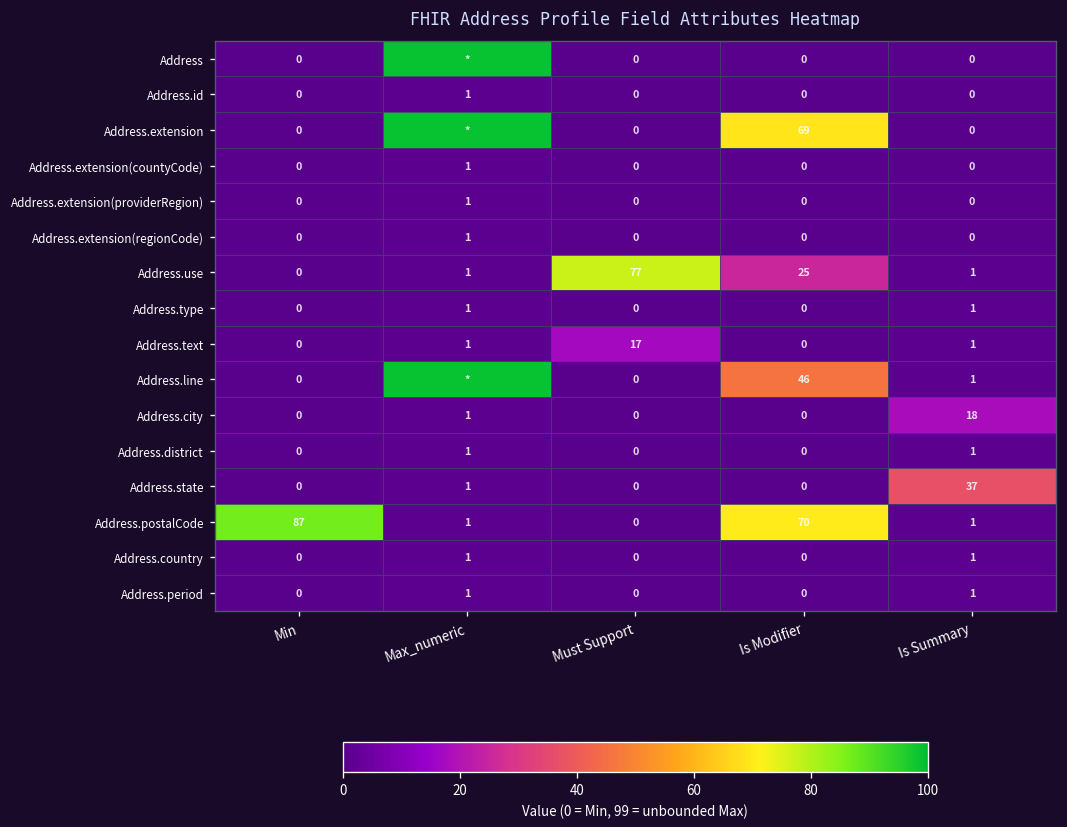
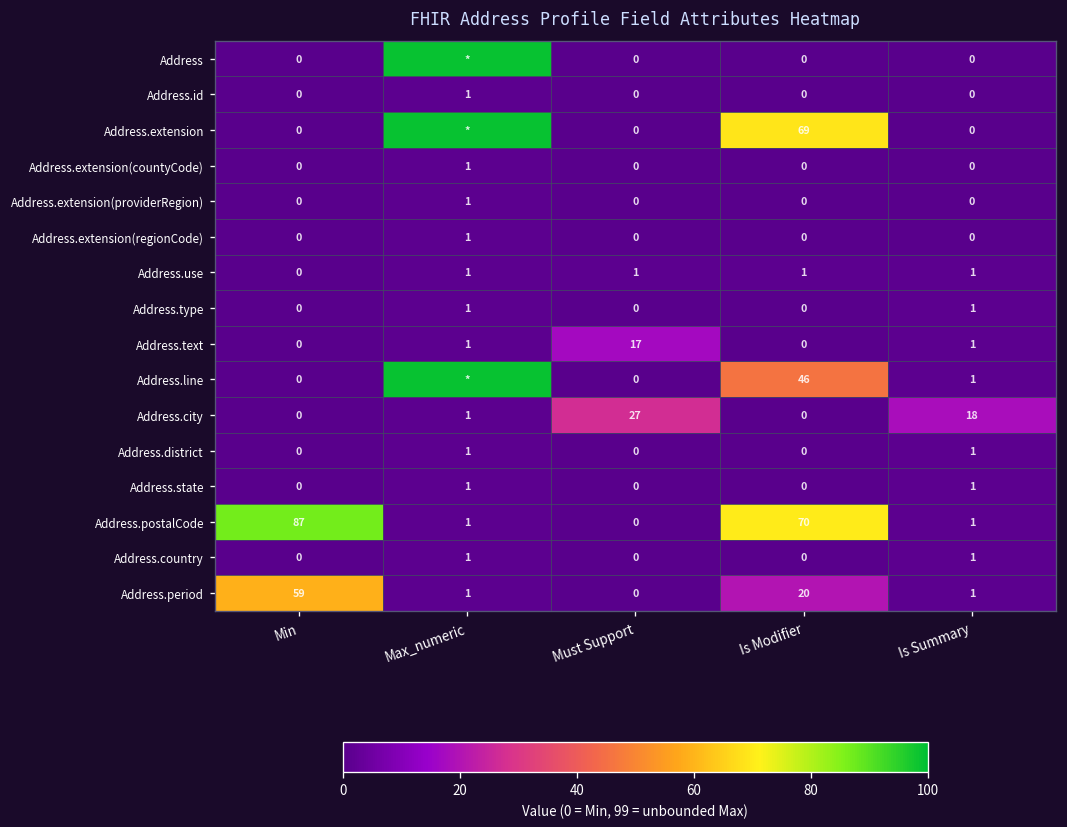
  {
    "Address": {
      "Min": 0,
      "Must Support": 0,
      "Is Modifier": 0,
      "Is Summary": 0
    },
    "Address.id": {
      "Min": 0,
      "Max_numeric": 1,
      "Must Support": 0,
      "Is Modifier": 0,
      "Is Summary": 0
    },
    "Address.extension": {
      "Min": 0,
      "Must Support": 0,
      "Is Modifier": 69,
      "Is Summary": 0
    },
    "Address.extension(countyCode)": {
      "Min": 0,
      "Max_numeric": 1,
      "Must Support": 0,
      "Is Modifier": 0,
      "Is Summary": 0
    },
    "Address.extension(providerRegion)": {
      "Min": 0,
      "Max_numeric": 1,
      "Must Support": 0,
      "Is Modifier": 0,
      "Is Summary": 0
    },
    "Address.extension(regionCode)": {
      "Min": 0,
      "Max_numeric": 1,
      "Must Support": 0,
      "Is Modifier": 0,
      "Is Summary": 0
    },
    "Address.use": {
      "Min": 0,
      "Max_numeric": 1,
-     "Must Support": 77,
-     "Is Modifier": 25,
+     "Must Support": 1,
+     "Is Modifier": 1,
      "Is Summary": 1
    },
    "Address.type": {
      "Min": 0,
      "Max_numeric": 1,
      "Must Support": 0,
      "Is Modifier": 0,
      "Is Summary": 1
    },
    "Address.text": {
      "Min": 0,
      "Max_numeric": 1,
      "Must Support": 17,
      "Is Modifier": 0,
      "Is Summary": 1
    },
    "Address.line": {
      "Min": 0,
      "Must Support": 0,
      "Is Modifier": 46,
      "Is Summary": 1
    },
    "Address.city": {
      "Min": 0,
      "Max_numeric": 1,
-     "Must Support": 0,
+     "Must Support": 27,
      "Is Modifier": 0,
      "Is Summary": 18
    },
    "Address.district": {
      "Min": 0,
      "Max_numeric": 1,
      "Must Support": 0,
      "Is Modifier": 0,
      "Is Summary": 1
    },
    "Address.state": {
      "Min": 0,
      "Max_numeric": 1,
      "Must Support": 0,
      "Is Modifier": 0,
-     "Is Summary": 37
+     "Is Summary": 1
    },
    "Address.postalCode": {
      "Min": 87,
      "Max_numeric": 1,
      "Must Support": 0,
      "Is Modifier": 70,
      "Is Summary": 1
    },
    "Address.country": {
      "Min": 0,
      "Max_numeric": 1,
      "Must Support": 0,
      "Is Modifier": 0,
      "Is Summary": 1
    },
    "Address.period": {
-     "Min": 0,
+     "Min": 59,
      "Max_numeric": 1,
      "Must Support": 0,
-     "Is Modifier": 0,
+     "Is Modifier": 20,
      "Is Summary": 1
    }
  }
